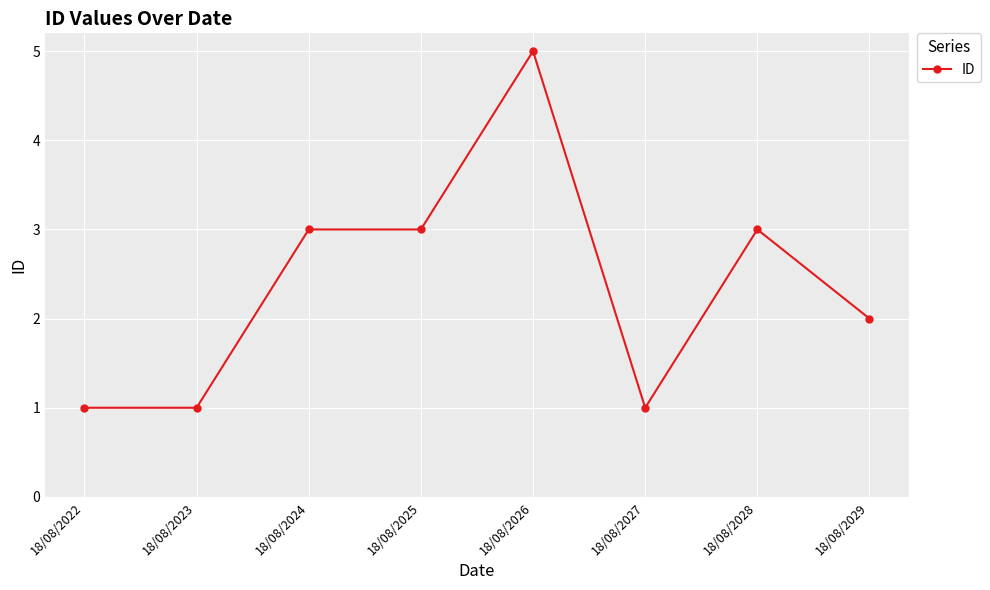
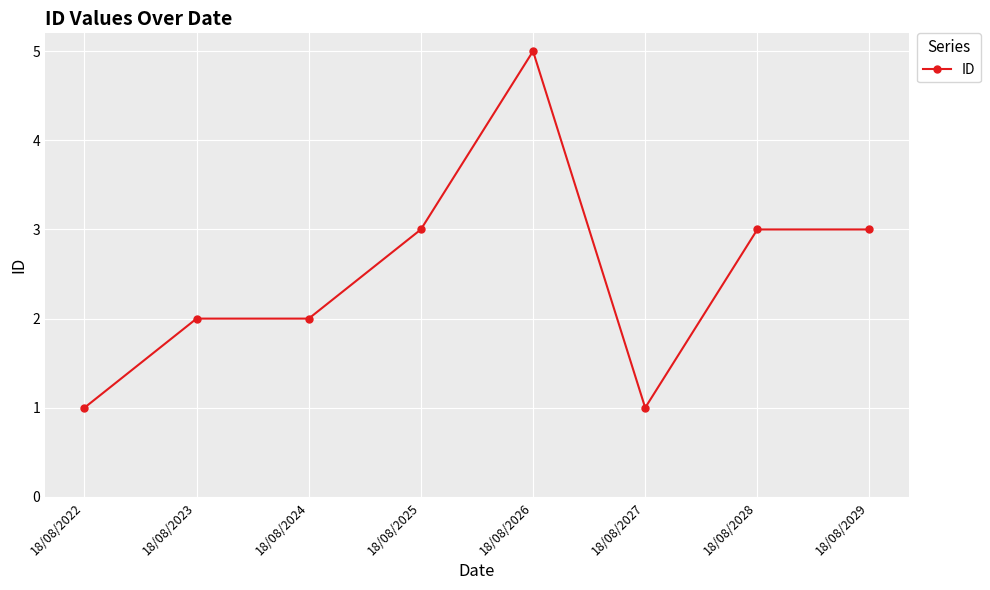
  {
    "18/08/2022": 1,
-   "18/08/2023": 1,
-   "18/08/2024": 3,
+   "18/08/2023": 2,
+   "18/08/2024": 2,
    "18/08/2025": 3,
    "18/08/2026": 5,
    "18/08/2027": 1,
    "18/08/2028": 3,
-   "18/08/2029": 2
+   "18/08/2029": 3
  }
